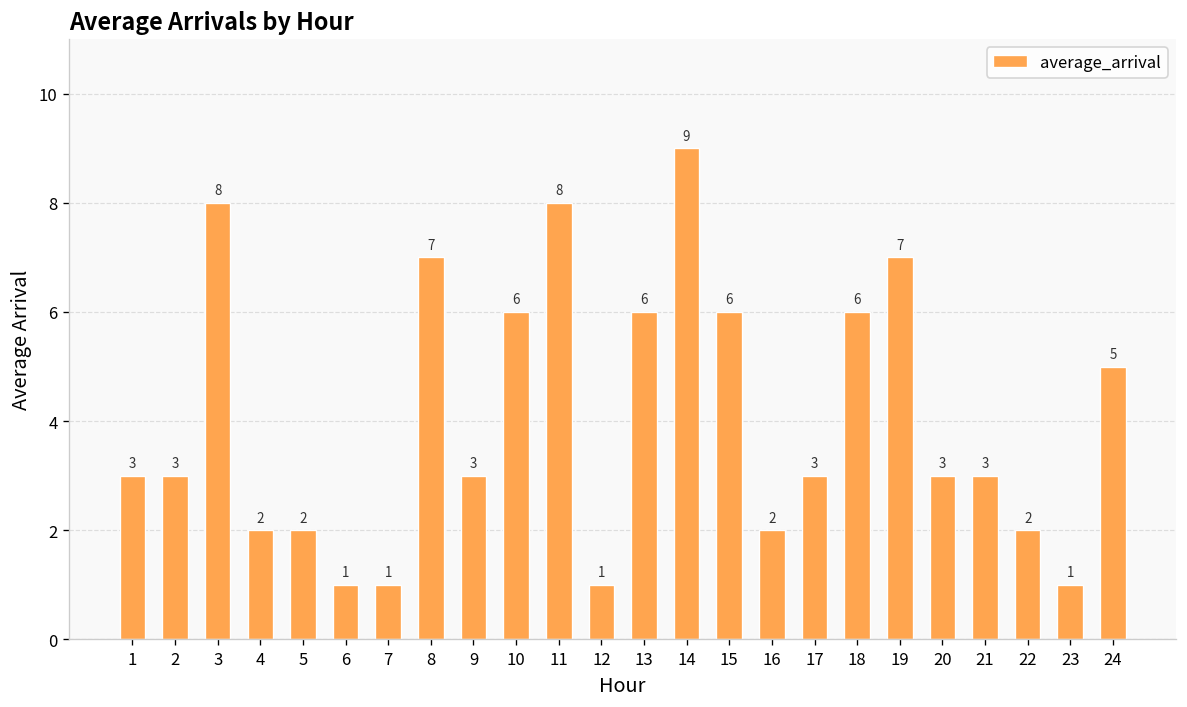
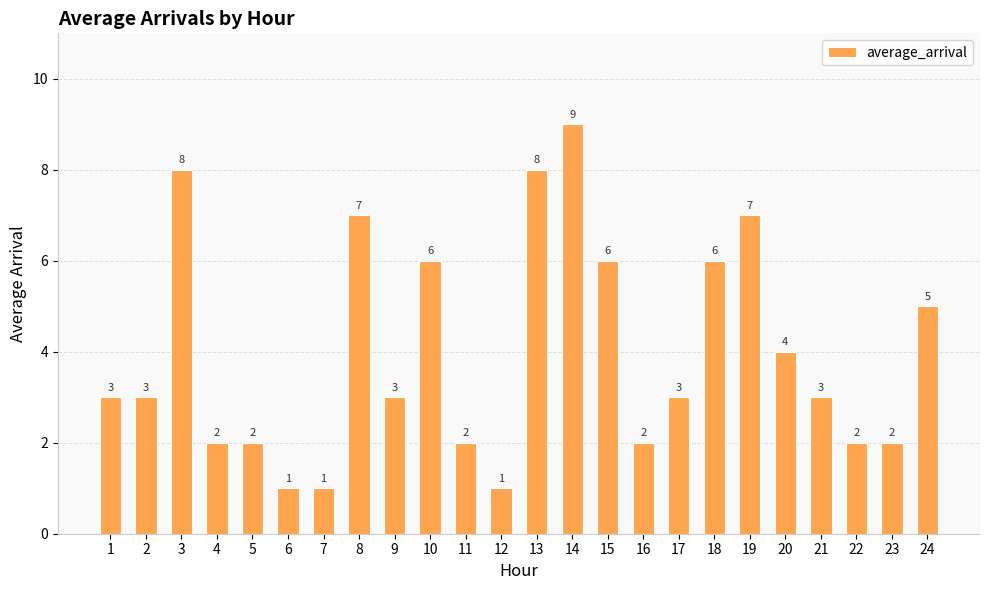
  {
    "1": 3,
    "2": 3,
    "3": 8,
    "4": 2,
    "5": 2,
    "6": 1,
    "7": 1,
    "8": 7,
    "9": 3,
    "10": 6,
-   "11": 8,
+   "11": 2,
    "12": 1,
-   "13": 6,
+   "13": 8,
    "14": 9,
    "15": 6,
    "16": 2,
    "17": 3,
    "18": 6,
    "19": 7,
-   "20": 3,
+   "20": 4,
    "21": 3,
    "22": 2,
-   "23": 1,
+   "23": 2,
    "24": 5
  }
